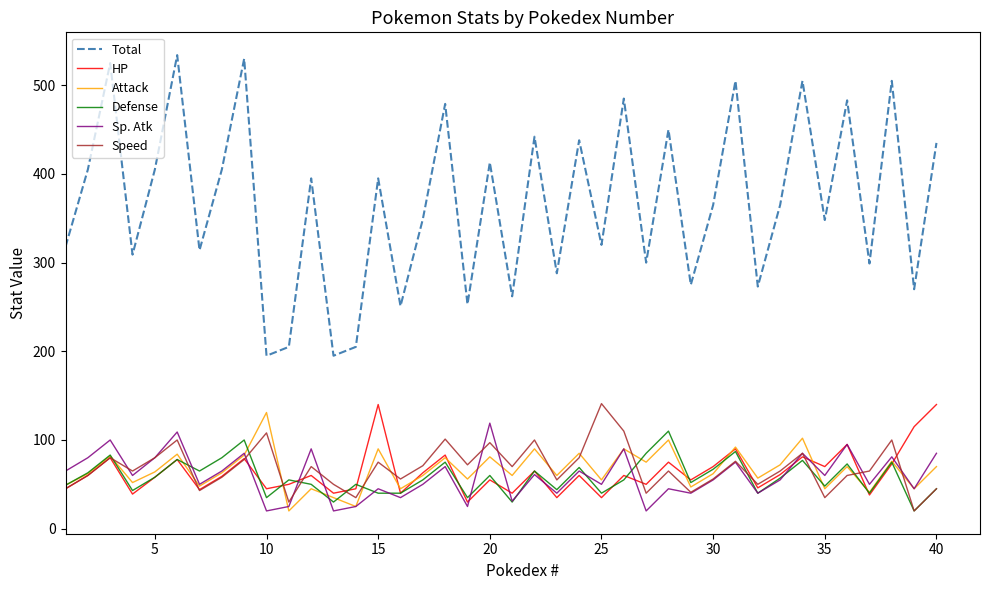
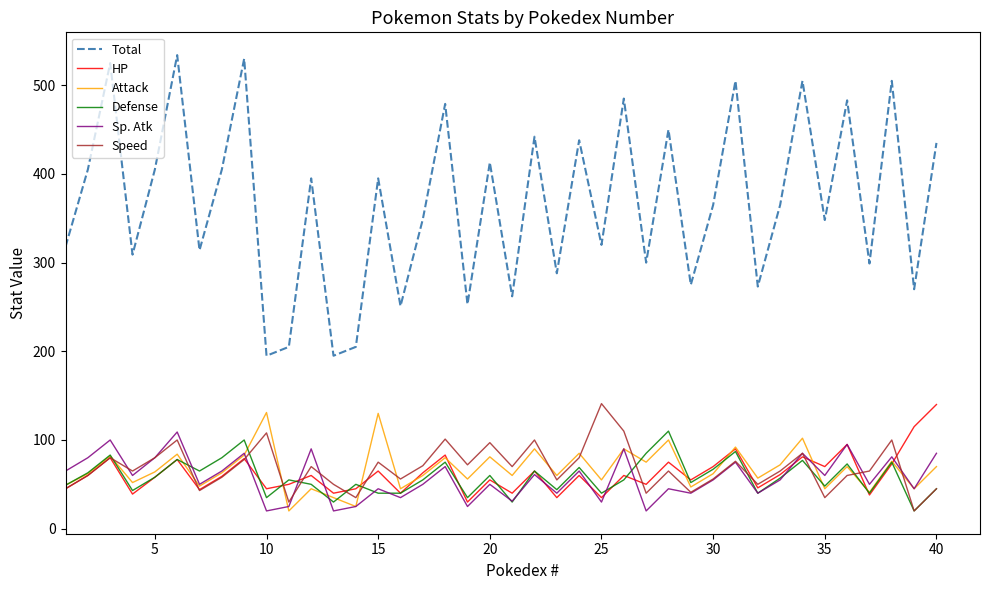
  {
    "Total": {
      "5": 410,
      "10": 200,
      "15": 400,
      "20": 410,
      "25": 320,
      "30": 370,
      "35": 350,
      "40": 440
    },
    "HP": {
      "10": 50,
-     "15": 140,
+     "15": 70,
      "20": 60,
      "25": 40,
      "30": 70,
      "35": 70,
      "40": 140
    },
    "Attack": {
      "5": 60,
      "10": 130,
-     "15": 90,
+     "15": 130,
      "20": 80,
      "25": 60,
      "30": 60,
      "35": 50,
      "40": 70
    },
    "Defense": {
      "10": 40,
      "15": 40,
      "20": 60,
      "25": 40,
      "30": 70,
      "35": 50
    },
    "Sp. Atk": {
      "10": 20,
      "15": 50,
-     "20": 120,
-     "25": 50,
+     "20": 50,
+     "25": 30,
      "35": 60,
      "40": 90
    },
    "Speed": {
      "10": 110,
      "15": 80,
      "20": 100,
      "25": 140,
      "35": 40
    }
  }
